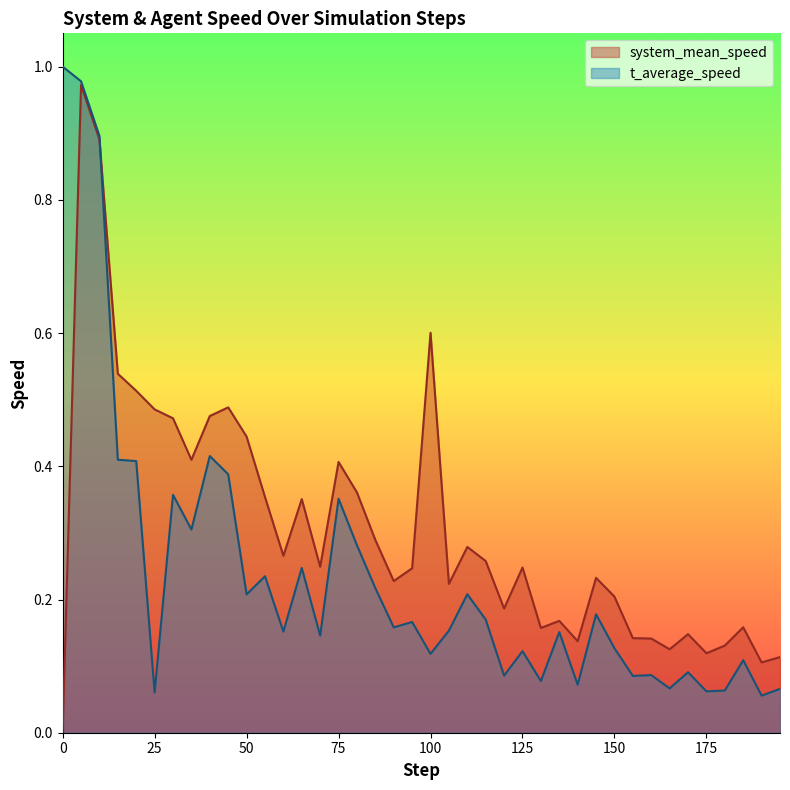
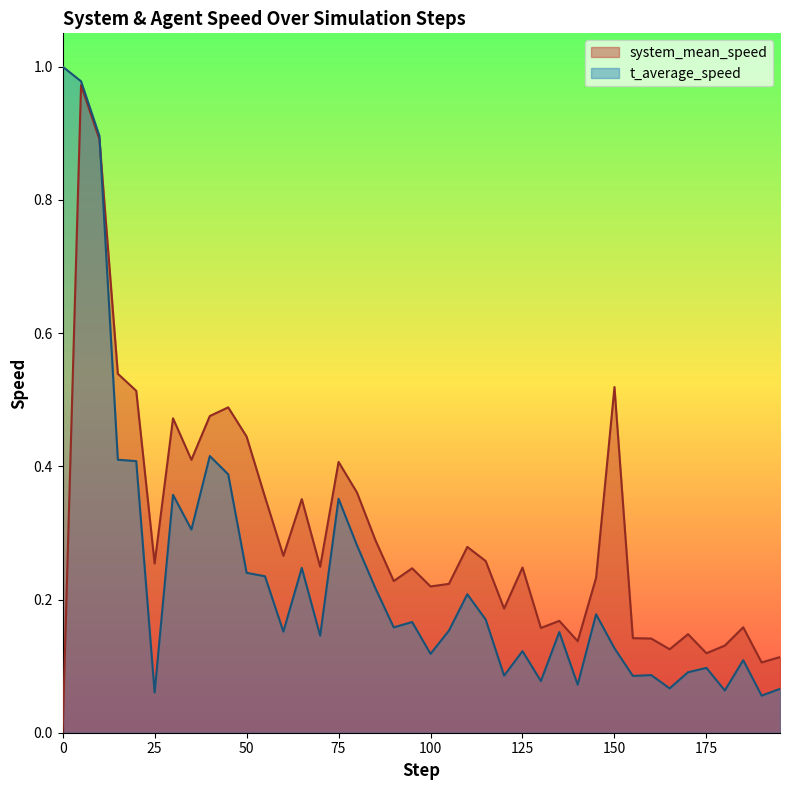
  {
    "system_mean_speed": {
      "0": 0.00,
-     "25": 0.49,
+     "25": 0.25,
      "50": 0.44,
      "75": 0.41,
-     "100": 0.60,
+     "100": 0.22,
      "125": 0.25,
-     "150": 0.20,
+     "150": 0.52,
      "175": 0.12
    },
    "t_average_speed": {
      "0": 1.00,
      "25": 0.06,
-     "50": 0.21,
+     "50": 0.24,
      "75": 0.35,
      "100": 0.12,
      "125": 0.12,
      "150": 0.13,
-     "175": 0.06
+     "175": 0.10
    }
  }
